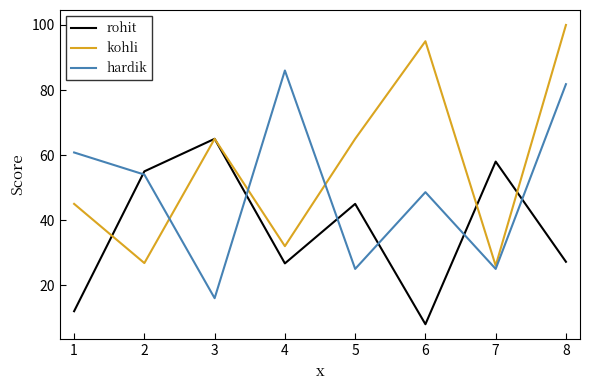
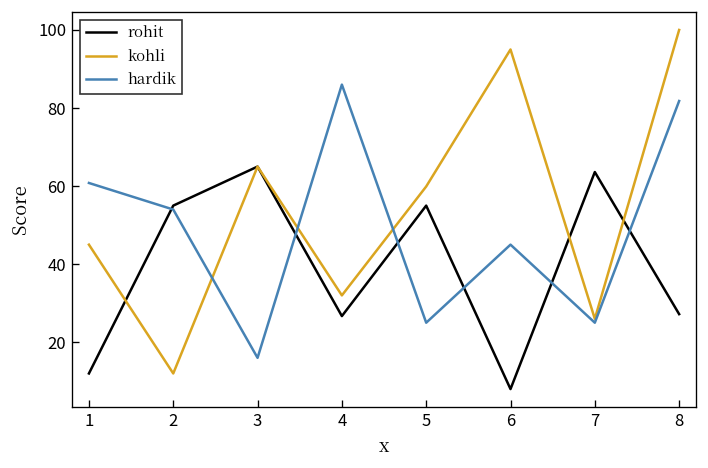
  {
    "rohit": {
      "1": 12,
      "2": 55,
      "4": 27,
-     "5": 45,
+     "5": 55,
      "6": 8,
-     "7": 58,
+     "7": 64,
      "8": 27
    },
    "kohli": {
      "1": 45,
-     "2": 27,
+     "2": 12,
      "4": 32,
-     "5": 65,
+     "5": 60,
      "6": 95,
      "7": 26,
      "8": 100
    },
    "hardik": {
      "1": 61,
      "2": 54,
      "3": 16,
      "4": 86,
      "5": 25,
-     "6": 49,
+     "6": 45,
      "7": 25,
      "8": 82
    }
  }
